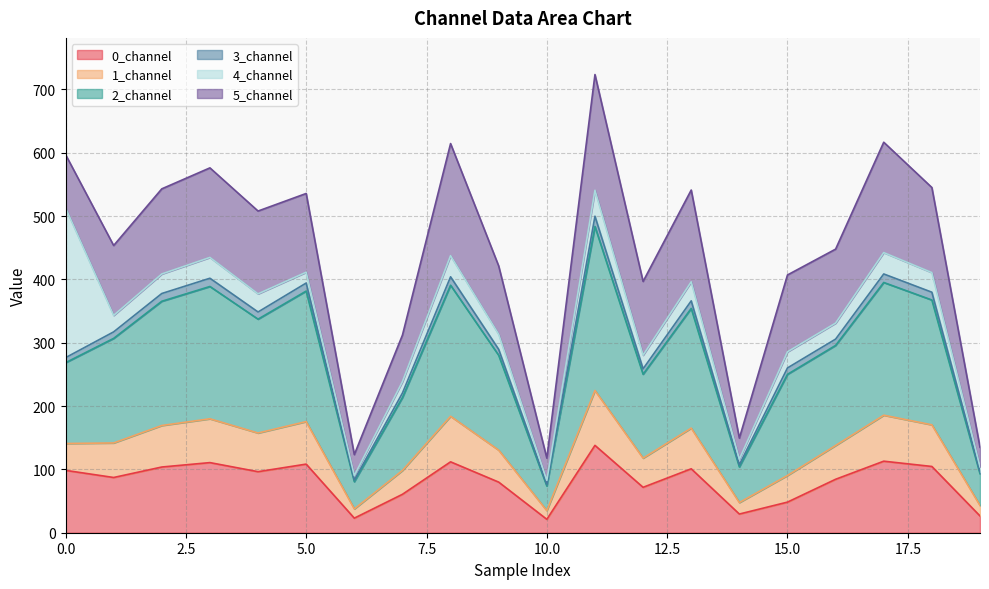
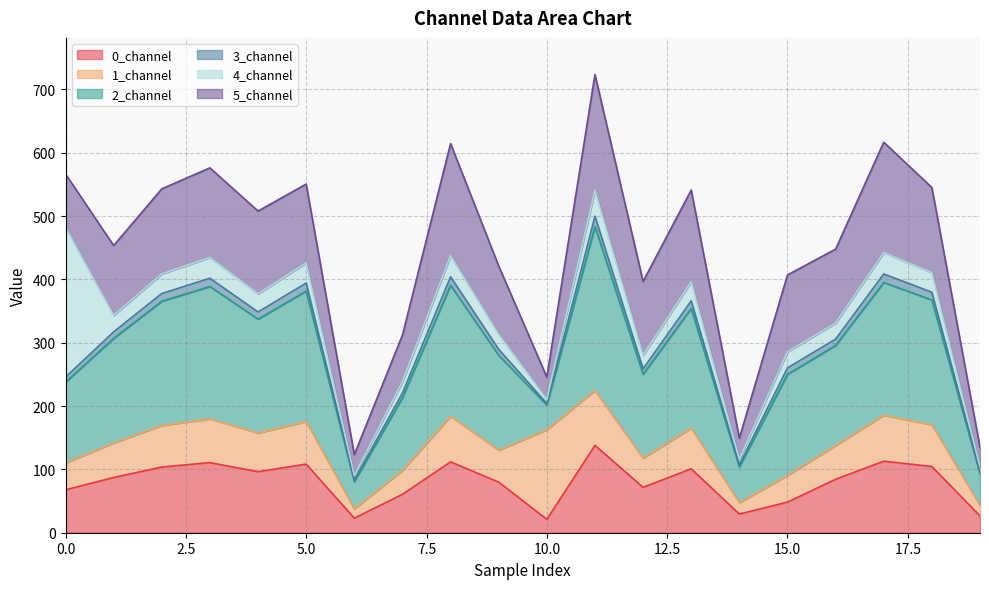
  {
    "0_channel": {
-     "0.0": 100,
+     "0.0": 70,
      "5.0": 110,
      "10.0": 20,
      "15.0": 50
    },
    "1_channel": {
      "0.0": 40,
      "5.0": 70,
-     "10.0": 10,
+     "10.0": 140,
      "15.0": 40
    },
    "4_channel": {
      "0.0": 240,
-     "5.0": 20,
+     "5.0": 30,
      "10.0": 10,
      "15.0": 30
    }
  }
